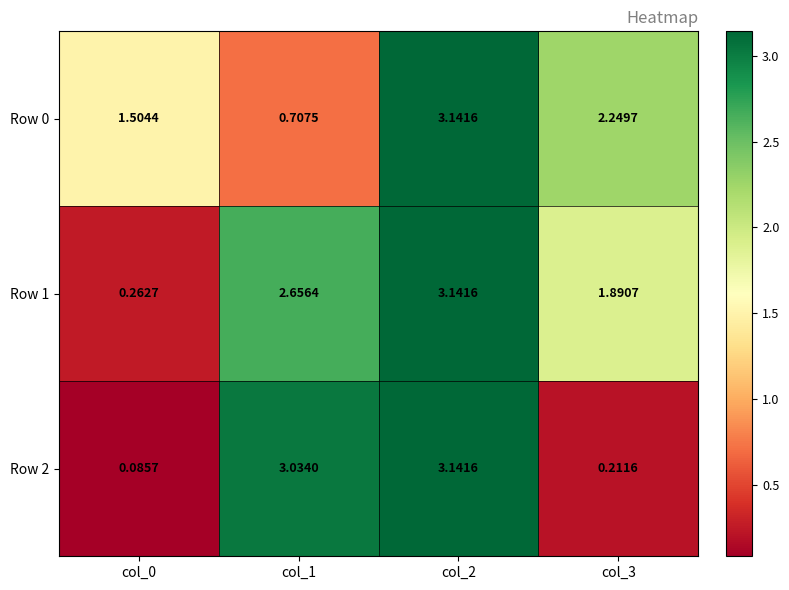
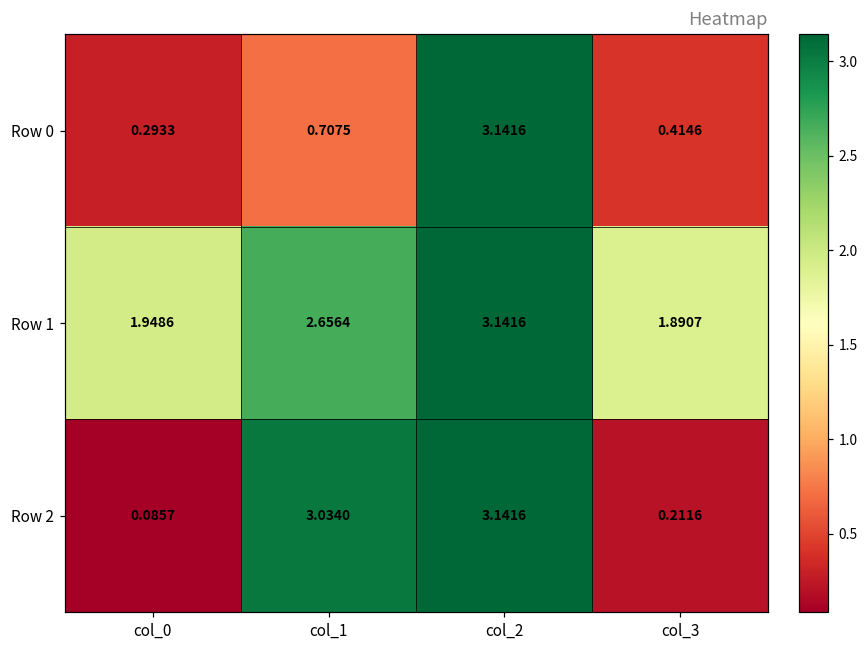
  {
    "Row 0": {
-     "col_0": 1.5044,
+     "col_0": 0.2933,
      "col_1": 0.7075,
      "col_2": 3.1416,
-     "col_3": 2.2497
+     "col_3": 0.4146
    },
    "Row 1": {
-     "col_0": 0.2627,
+     "col_0": 1.9486,
      "col_1": 2.6564,
      "col_2": 3.1416,
      "col_3": 1.8907
    },
    "Row 2": {
      "col_0": 0.0857,
      "col_1": 3.0340,
      "col_2": 3.1416,
      "col_3": 0.2116
    }
  }
